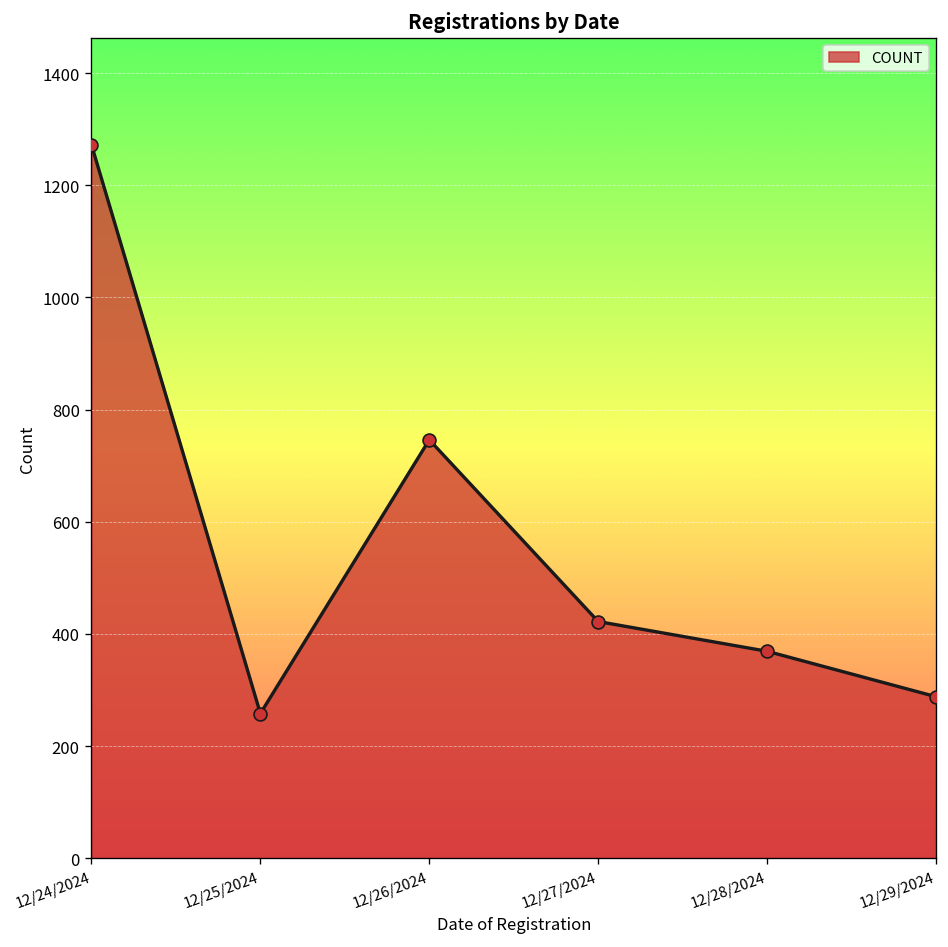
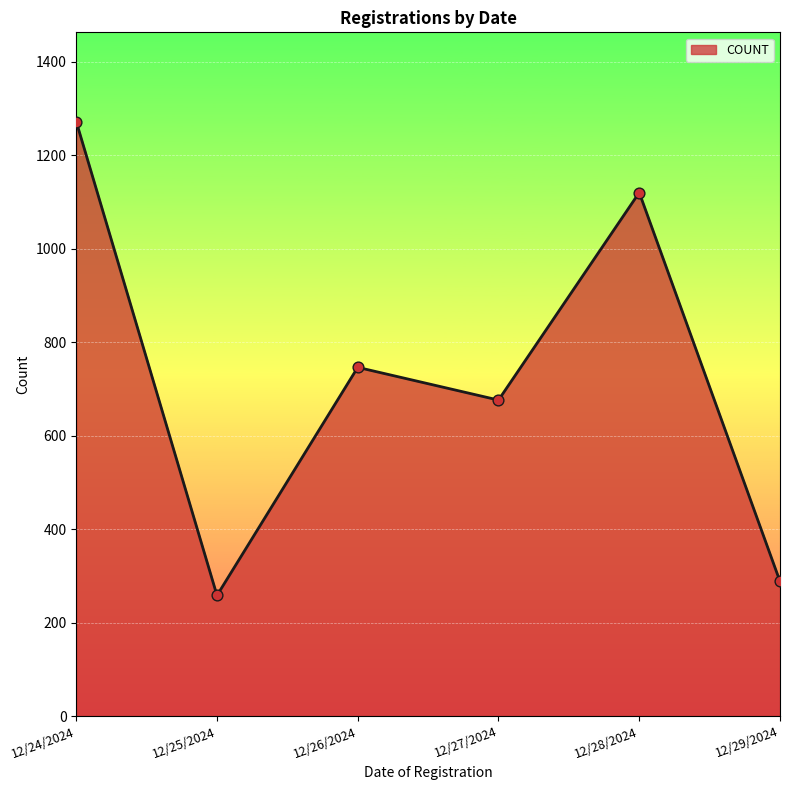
  {
    "12/24/2024": 1270,
    "12/25/2024": 260,
    "12/26/2024": 750,
-   "12/27/2024": 420,
-   "12/28/2024": 370,
+   "12/27/2024": 680,
+   "12/28/2024": 1120,
    "12/29/2024": 290
  }
